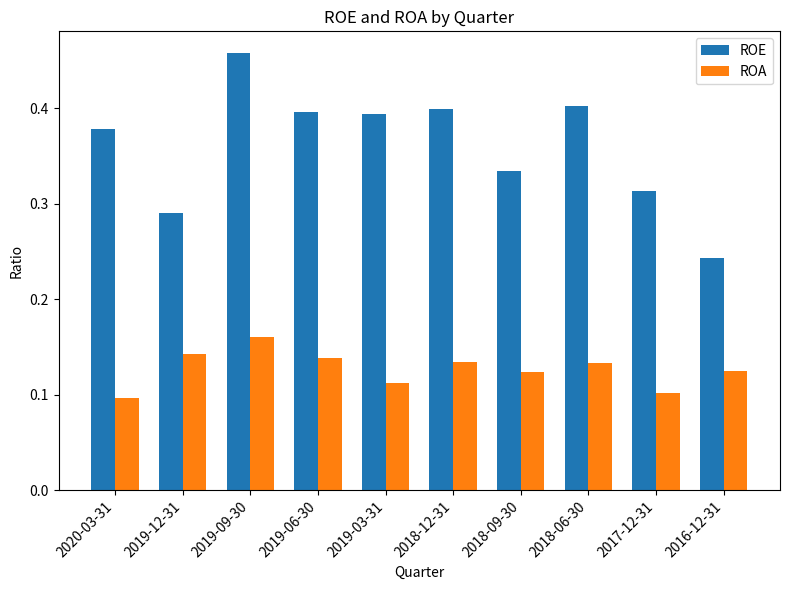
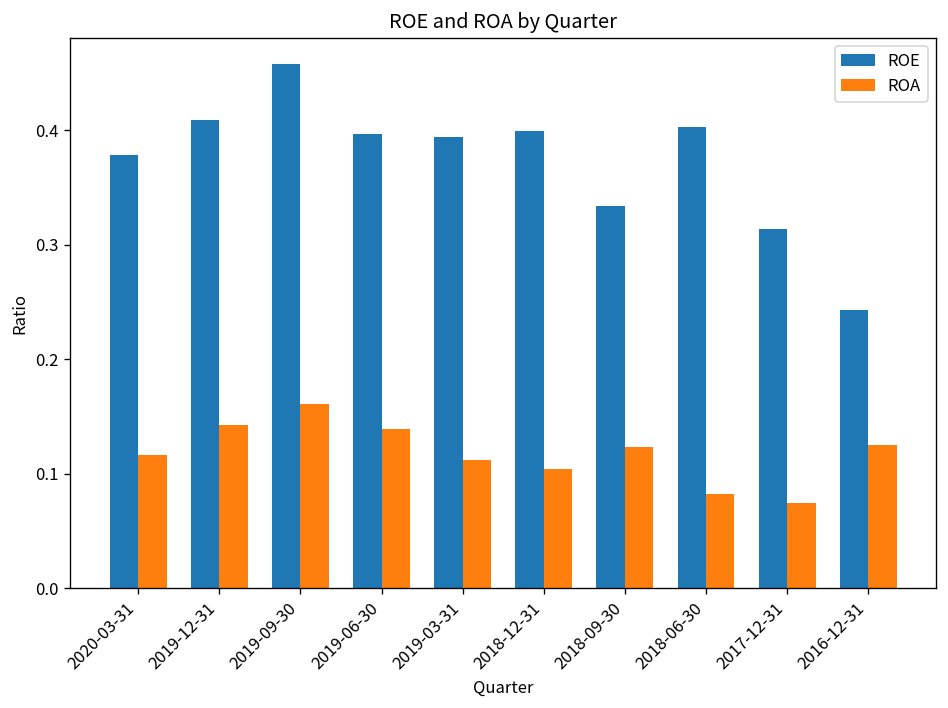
  {
    "ROE": {
      "2020-03-31": 0.38,
-     "2019-12-31": 0.29,
+     "2019-12-31": 0.41,
      "2019-09-30": 0.46,
      "2019-06-30": 0.40,
      "2019-03-31": 0.39,
      "2018-12-31": 0.40,
      "2018-09-30": 0.33,
      "2018-06-30": 0.40,
      "2017-12-31": 0.31,
      "2016-12-31": 0.24
    },
    "ROA": {
-     "2020-03-31": 0.10,
+     "2020-03-31": 0.12,
      "2019-12-31": 0.14,
      "2019-09-30": 0.16,
      "2019-06-30": 0.14,
      "2019-03-31": 0.11,
-     "2018-12-31": 0.13,
+     "2018-12-31": 0.10,
      "2018-09-30": 0.12,
-     "2018-06-30": 0.13,
-     "2017-12-31": 0.10,
+     "2018-06-30": 0.08,
+     "2017-12-31": 0.07,
      "2016-12-31": 0.12
    }
  }
